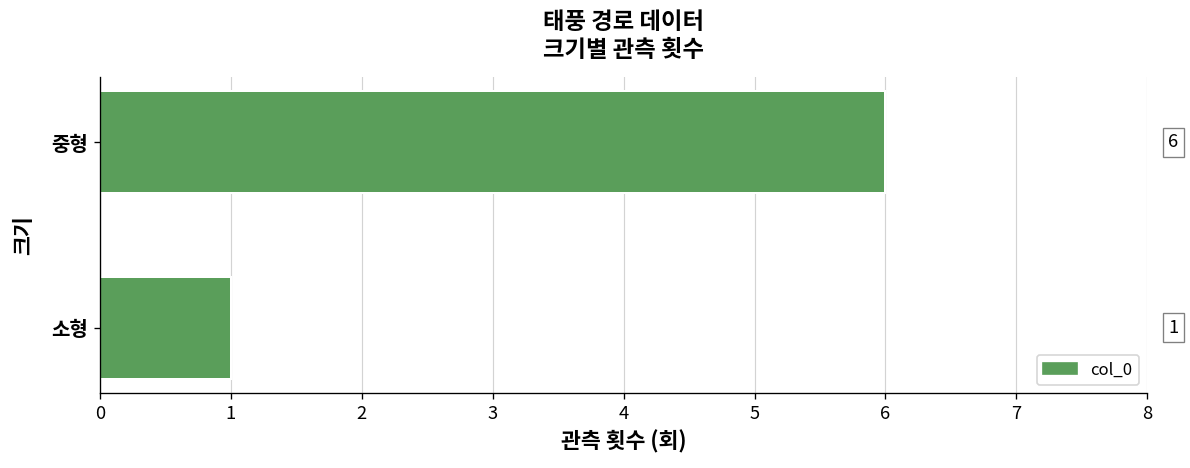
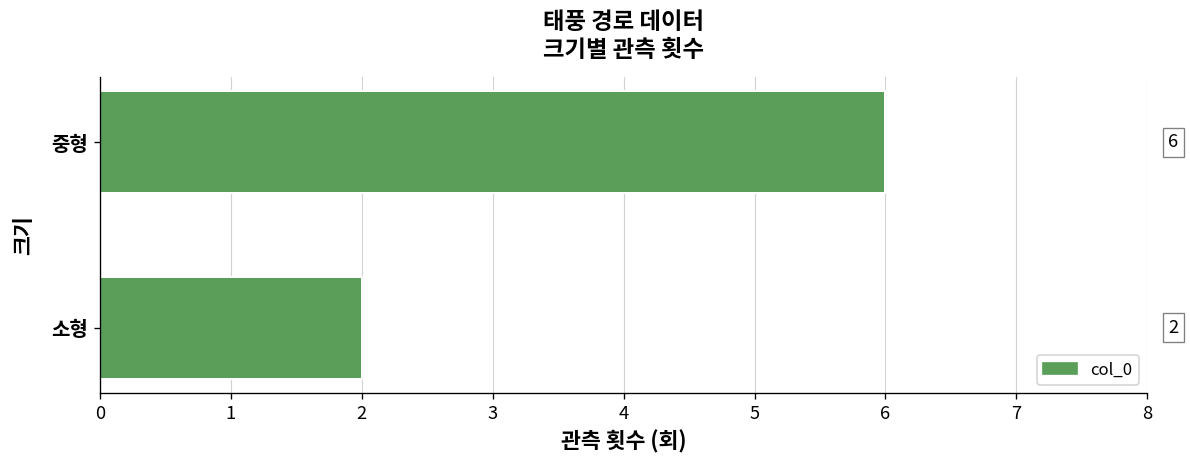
  {
-   "소형": 1
+   "소형": 2
  }
